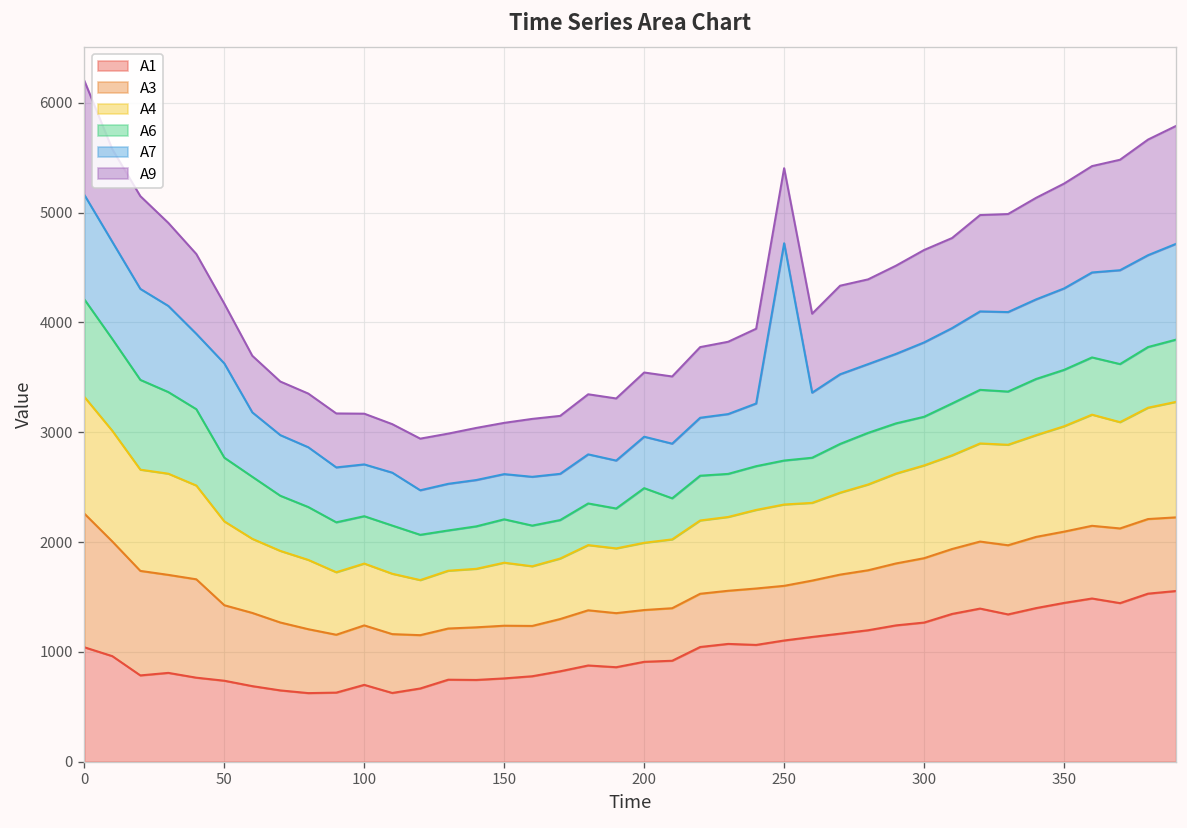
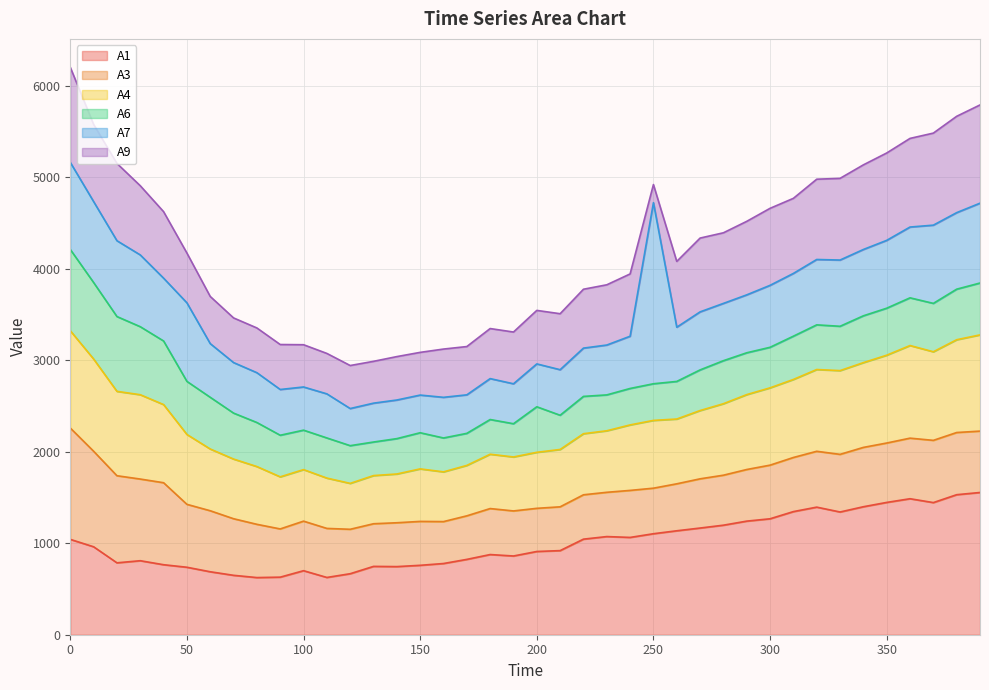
  {
    "A6": {
      "0": 900,
      "50": 600,
      "100": 400,
      "150": 400,
      "200": 500,
      "250": 400,
      "300": 400,
      "350": 500
    },
    "A7": {
      "0": 1000,
      "50": 900,
      "100": 500,
      "150": 400,
      "200": 500,
      "250": 2000,
      "300": 700,
      "350": 700
    },
    "A9": {
      "0": 1000,
      "50": 500,
      "100": 500,
      "150": 500,
      "200": 600,
-     "250": 700,
+     "250": 200,
      "300": 800,
      "350": 1000
    }
  }
